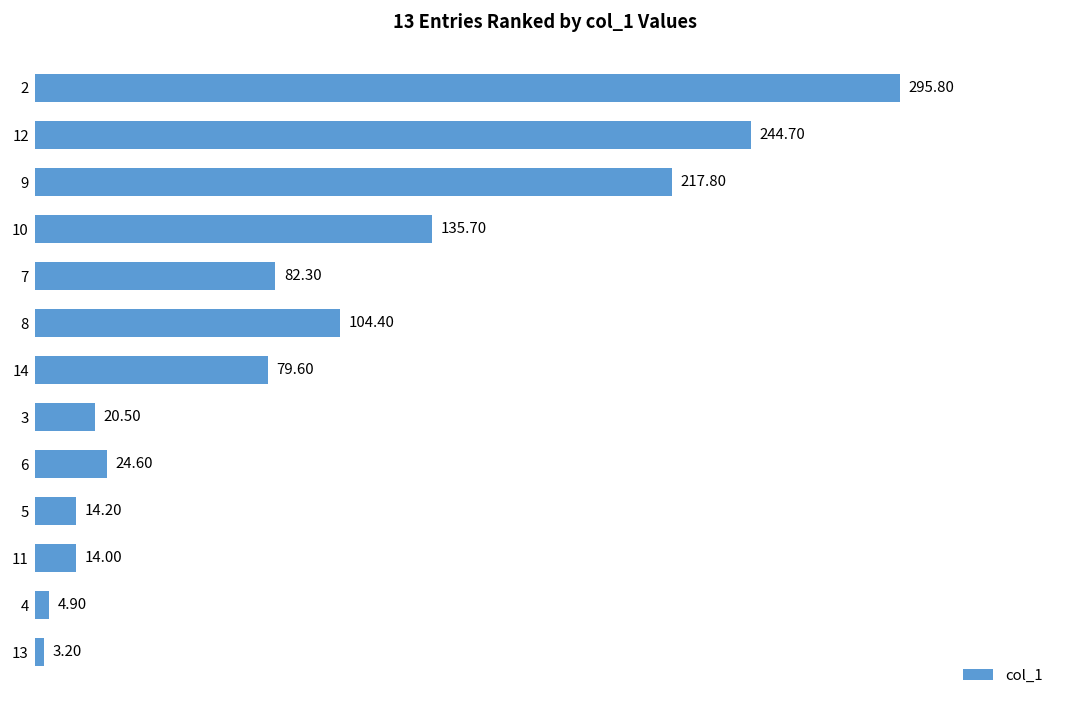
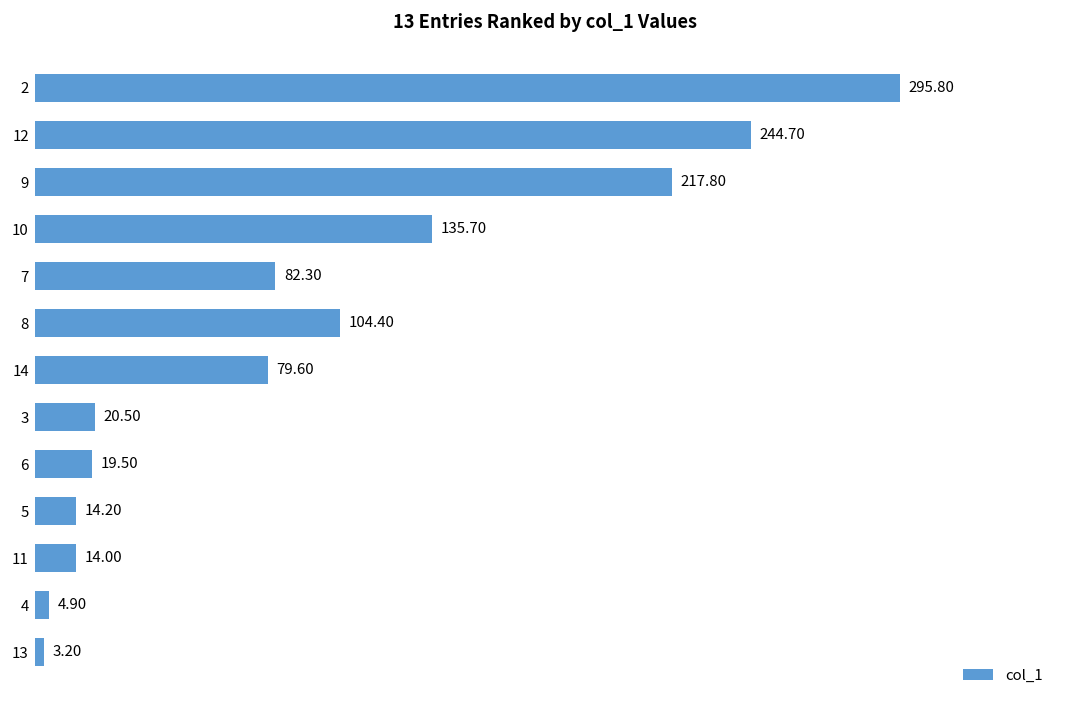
  {
    "2": 295.80,
    "12": 244.70,
    "9": 217.80,
    "10": 135.70,
    "7": 82.30,
    "8": 104.40,
    "14": 79.60,
    "3": 20.50,
-   "6": 24.60,
+   "6": 19.50,
    "5": 14.20,
    "11": 14.00,
    "4": 4.90,
    "13": 3.20
  }
